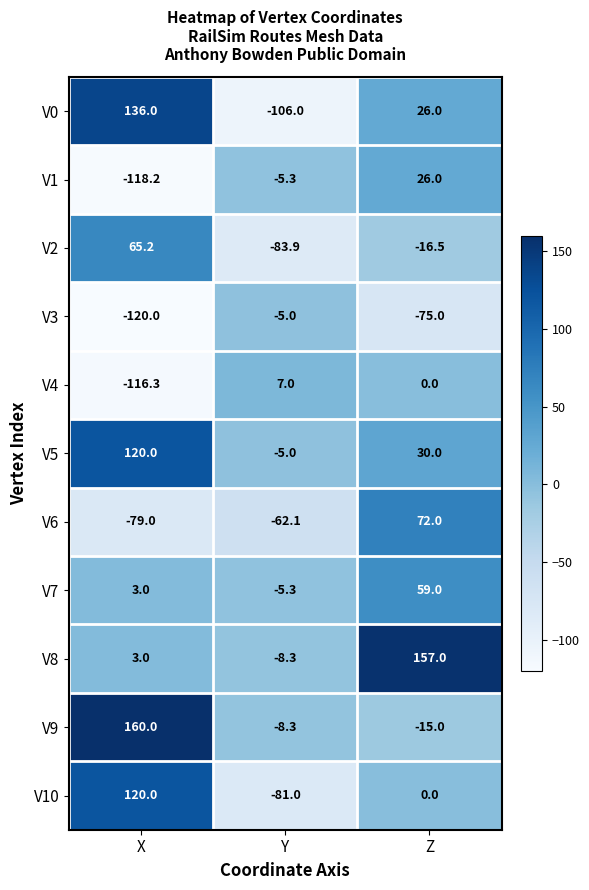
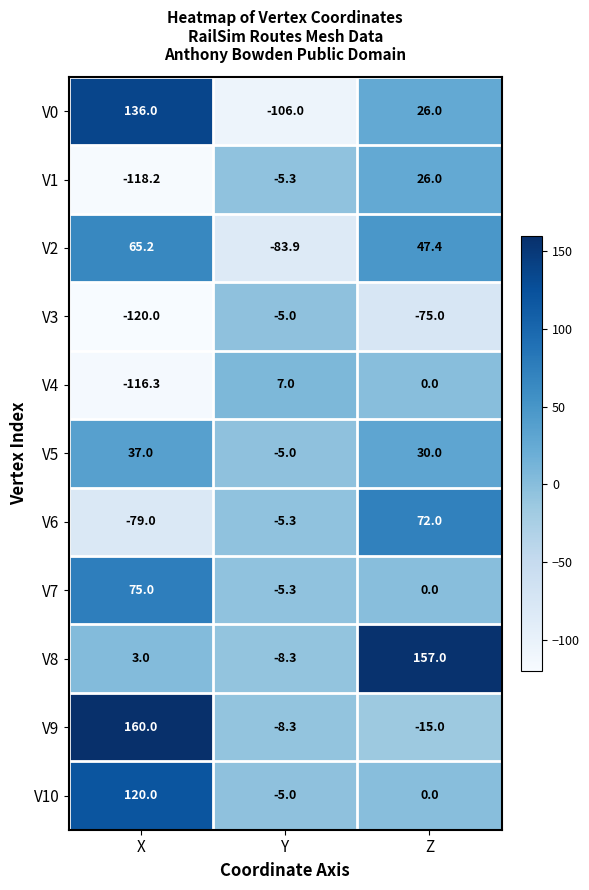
  {
    "V0": {
      "X": 136.0,
      "Y": -106.0,
      "Z": 26.0
    },
    "V1": {
      "X": -118.2,
      "Y": -5.3,
      "Z": 26.0
    },
    "V2": {
      "X": 65.2,
      "Y": -83.9,
-     "Z": -16.5
+     "Z": 47.4
    },
    "V3": {
      "X": -120.0,
      "Y": -5.0,
      "Z": -75.0
    },
    "V4": {
      "X": -116.3,
      "Y": 7.0,
      "Z": 0.0
    },
    "V5": {
-     "X": 120.0,
+     "X": 37.0,
      "Y": -5.0,
      "Z": 30.0
    },
    "V6": {
      "X": -79.0,
-     "Y": -62.1,
+     "Y": -5.3,
      "Z": 72.0
    },
    "V7": {
-     "X": 3.0,
+     "X": 75.0,
      "Y": -5.3,
-     "Z": 59.0
+     "Z": 0.0
    },
    "V8": {
      "X": 3.0,
      "Y": -8.3,
      "Z": 157.0
    },
    "V9": {
      "X": 160.0,
      "Y": -8.3,
      "Z": -15.0
    },
    "V10": {
      "X": 120.0,
-     "Y": -81.0,
+     "Y": -5.0,
      "Z": 0.0
    }
  }
